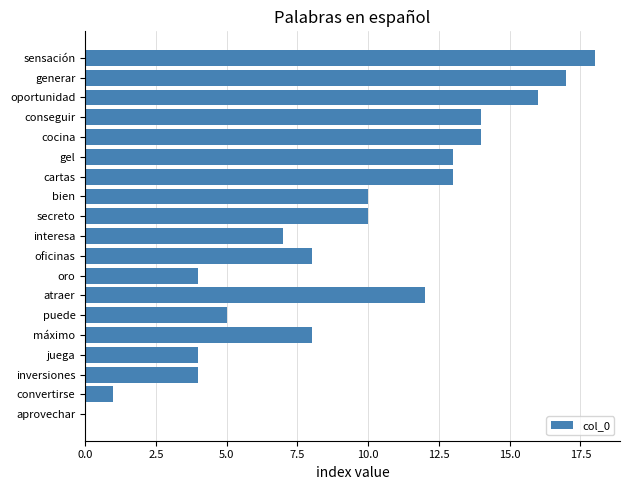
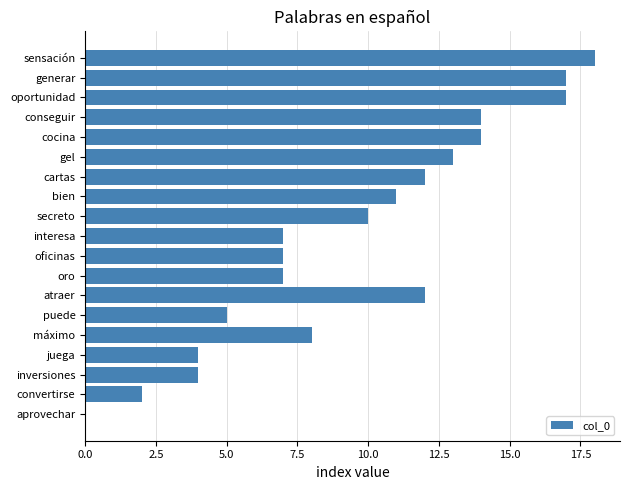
  {
    "sensación": 18,
    "generar": 17,
-   "oportunidad": 16,
+   "oportunidad": 17,
    "conseguir": 14,
    "cocina": 14,
    "gel": 13,
-   "cartas": 13,
-   "bien": 10,
+   "cartas": 12,
+   "bien": 11,
    "secreto": 10,
    "interesa": 7,
-   "oficinas": 8,
-   "oro": 4,
+   "oficinas": 7,
+   "oro": 7,
    "atraer": 12,
    "puede": 5,
    "máximo": 8,
    "juega": 4,
    "inversiones": 4,
-   "convertirse": 1,
+   "convertirse": 2,
    "aprovechar": 0
  }
